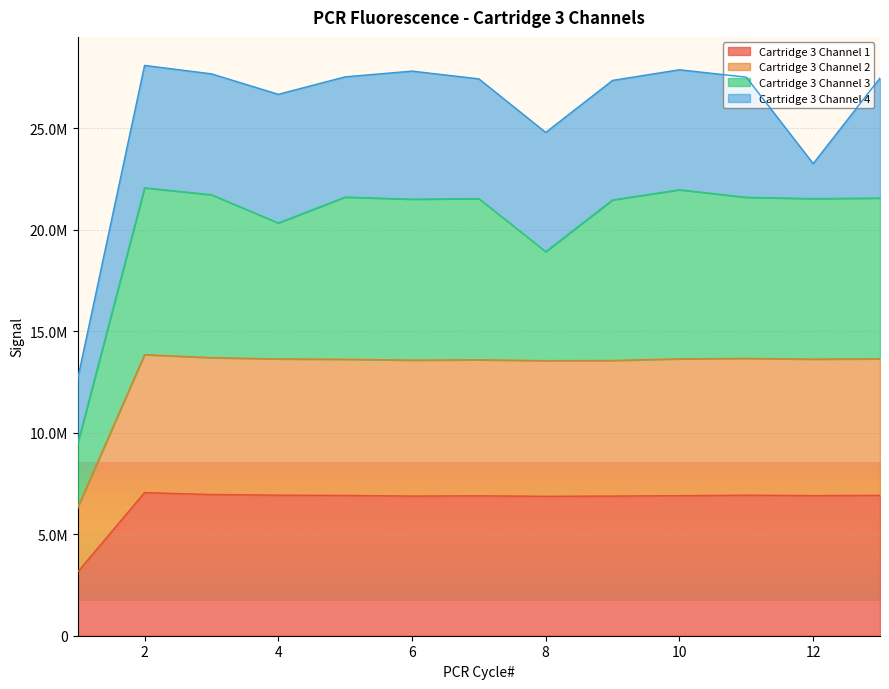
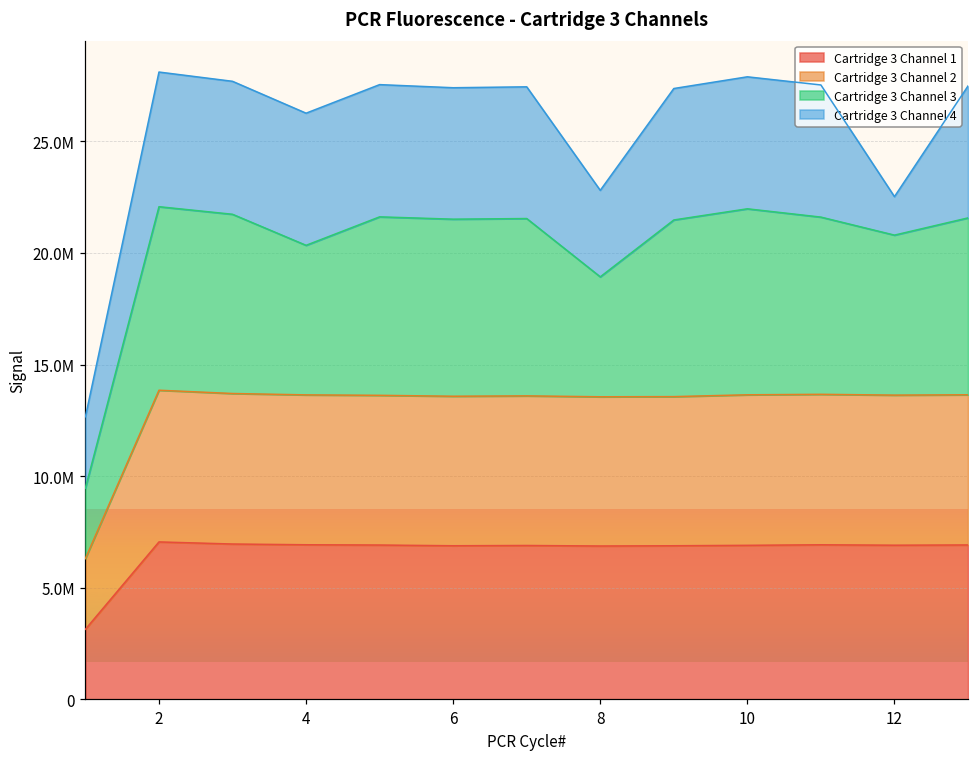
  {
    "Cartridge 3 Channel 3": {
      "2": 8200000,
      "4": 6700000,
      "6": 7900000,
      "8": 5400000,
      "10": 8300000,
-     "12": 7900000
+     "12": 7200000
    },
    "Cartridge 3 Channel 4": {
      "2": 6000000,
-     "4": 6300000,
-     "6": 6300000,
-     "8": 5900000,
+     "4": 5900000,
+     "6": 5900000,
+     "8": 3900000,
      "10": 5900000,
      "12": 1700000
    }
  }
